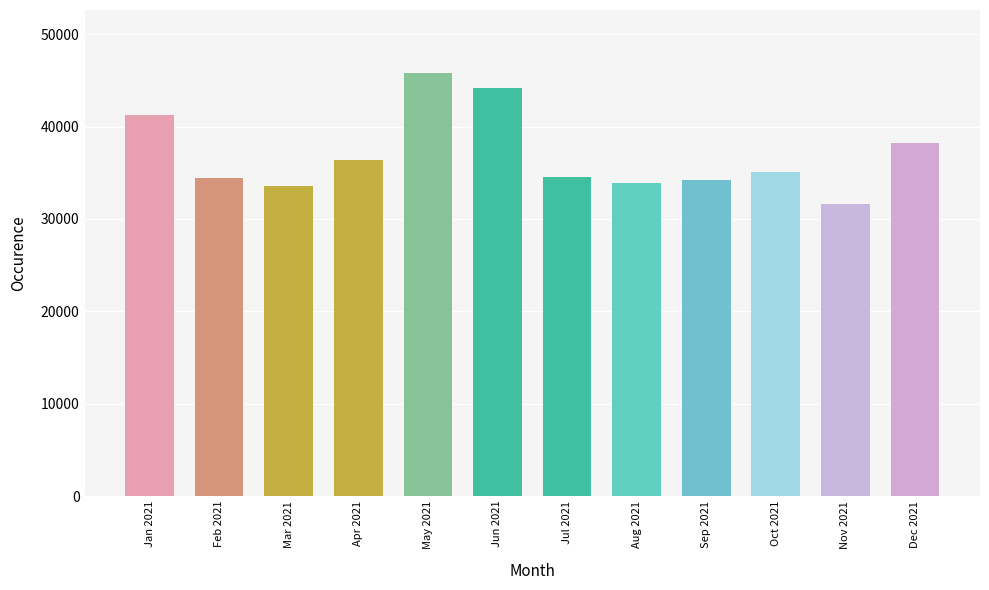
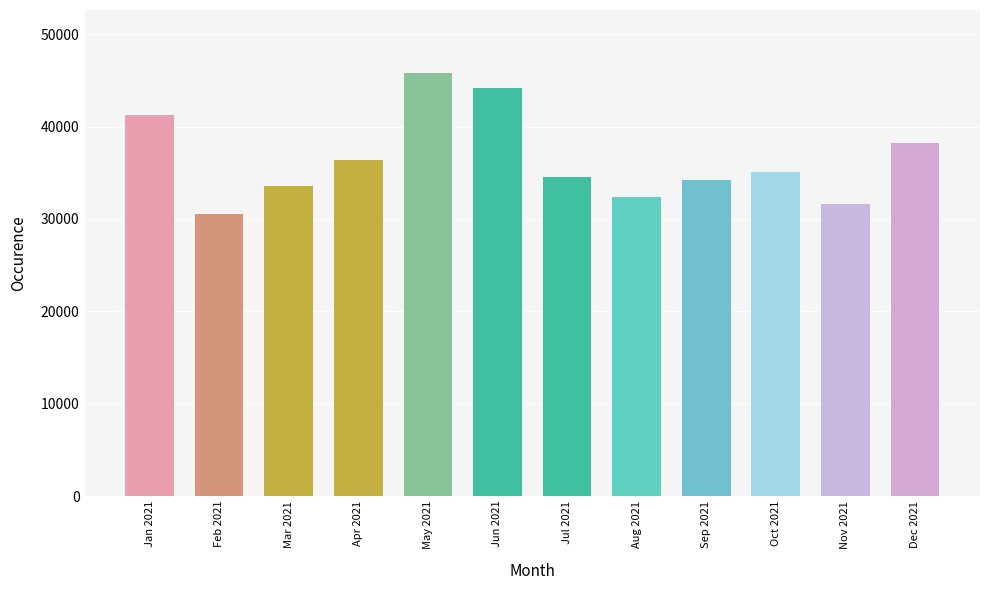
  {
    "Jan 2021": 41000,
-   "Feb 2021": 34000,
+   "Feb 2021": 31000,
    "Mar 2021": 34000,
    "Apr 2021": 36000,
    "May 2021": 46000,
    "Jun 2021": 44000,
    "Jul 2021": 35000,
-   "Aug 2021": 34000,
+   "Aug 2021": 32000,
    "Sep 2021": 34000,
    "Oct 2021": 35000,
    "Nov 2021": 32000,
    "Dec 2021": 38000
  }
